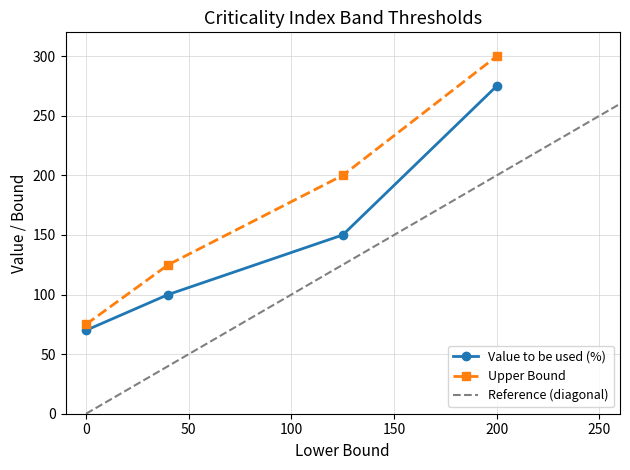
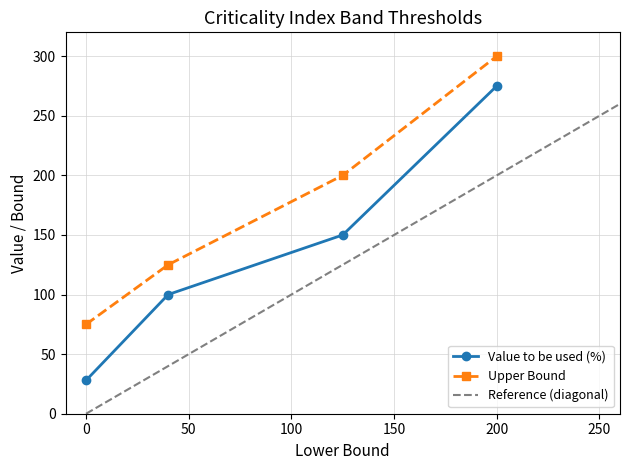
  {
    "Value to be used (%)": {
-     "0": 70,
+     "0": 28,
      "200": 275
    },
    "Upper Bound": {
      "0": 75,
      "200": 300
    },
    "Reference (diagonal)": {
      "0": 0
    }
  }
